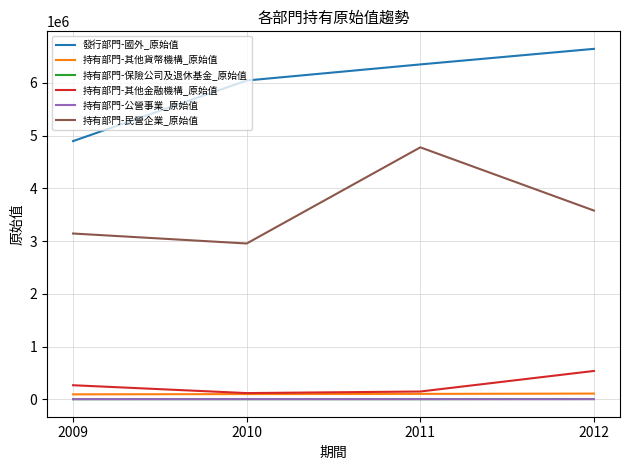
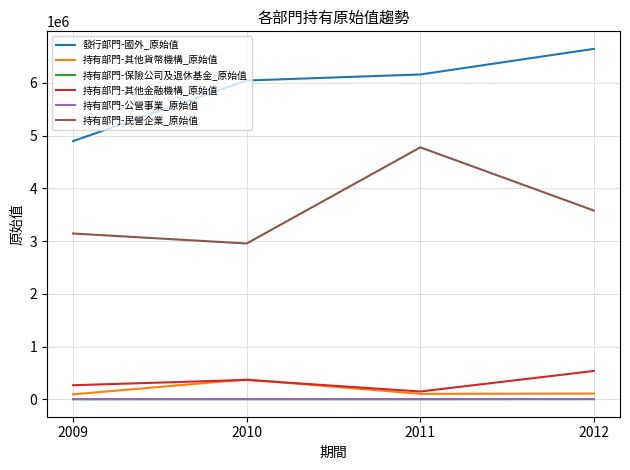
  {
    "發行部門-國外_原始值": {
      "2009": 4900000,
-     "2011": 6400000,
+     "2011": 6200000,
      "2012": 6600000
    },
    "持有部門-其他貨幣機構_原始值": {
      "2009": 100000,
-     "2010": 100000,
+     "2010": 400000,
      "2012": 100000
    },
    "持有部門-公營事業_原始值": {
      "2009": 0,
      "2010": 0,
      "2011": 0,
      "2012": 0
    },
    "持有部門-其他金融機構_原始值": {
      "2009": 300000,
-     "2010": 100000,
+     "2010": 400000,
      "2012": 500000
    },
    "持有部門-民營企業_原始值": {
      "2009": 3100000,
      "2010": 3000000,
      "2011": 4800000,
      "2012": 3600000
    }
  }
